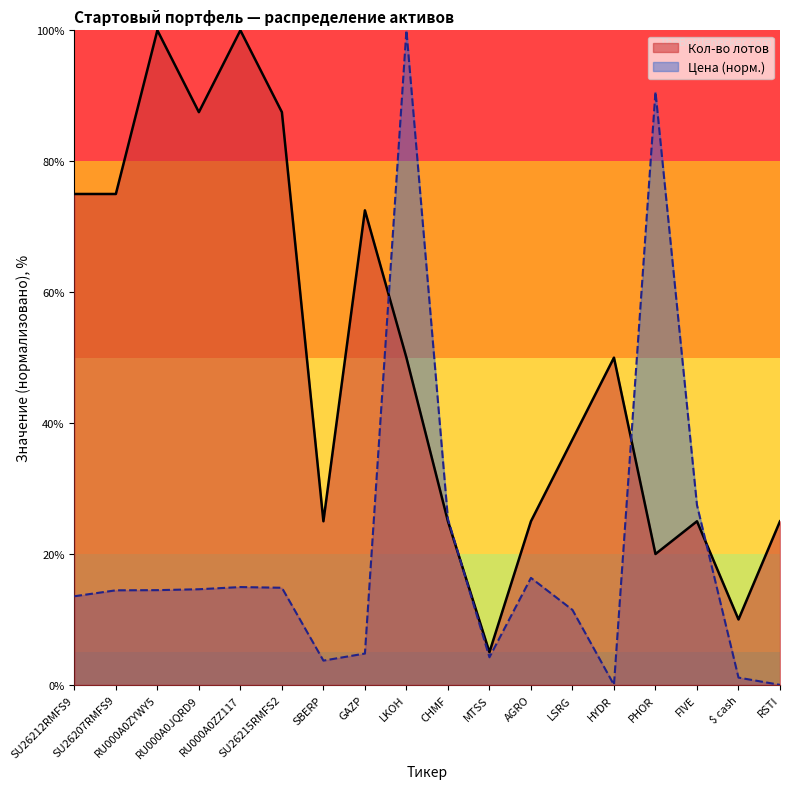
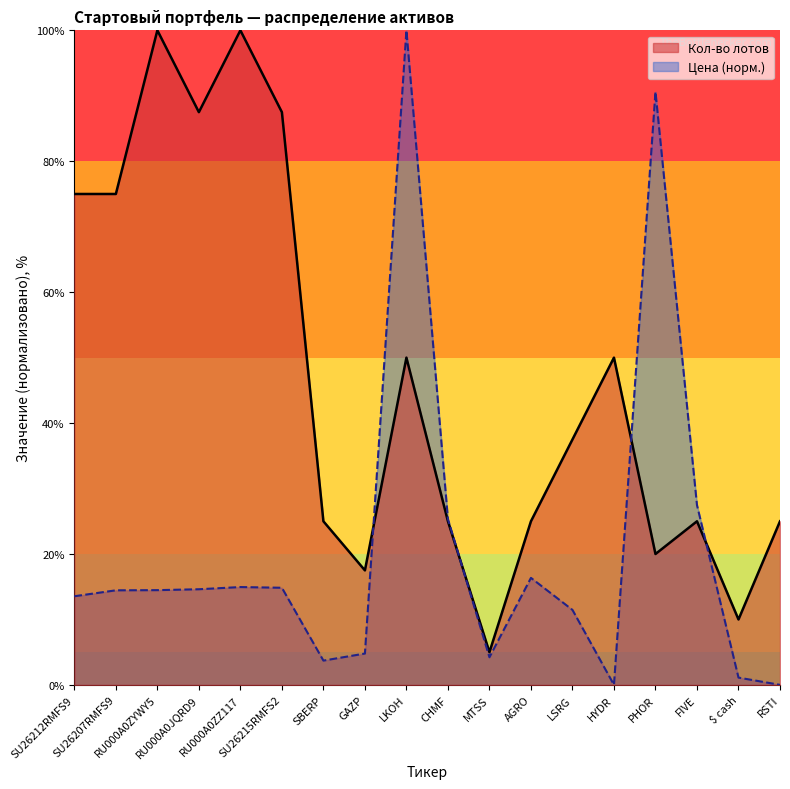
  {
    "Кол-во лотов": {
      "SU26212RMFS9": "75%",
      "SU26207RMFS9": "75%",
      "RU000A0ZYWY5": "100%",
      "RU000A0JQRD9": "88%",
      "RU000A0ZZ117": "100%",
      "SU26215RMFS2": "88%",
      "SBERP": "25%",
-     "GAZP": "73%",
+     "GAZP": "18%",
      "LKOH": "50%",
      "MTSS": "5%",
      "AGRO": "25%",
      "LSRG": "38%",
      "HYDR": "50%",
      "PHOR": "20%",
      "FIVE": "25%",
      "$ cash": "10%",
      "RSTI": "25%"
    },
    "Цена (норм.)": {
      "SU26212RMFS9": "14%",
      "SU26207RMFS9": "14%",
      "RU000A0ZYWY5": "14%",
      "RU000A0JQRD9": "15%",
      "RU000A0ZZ117": "15%",
      "SU26215RMFS2": "15%",
      "SBERP": "4%",
      "GAZP": "5%",
      "LKOH": "100%",
      "MTSS": "4%",
      "AGRO": "16%",
      "LSRG": "11%",
      "HYDR": "0%",
      "PHOR": "91%",
      "FIVE": "27%",
      "$ cash": "1%",
      "RSTI": "0%"
    }
  }
